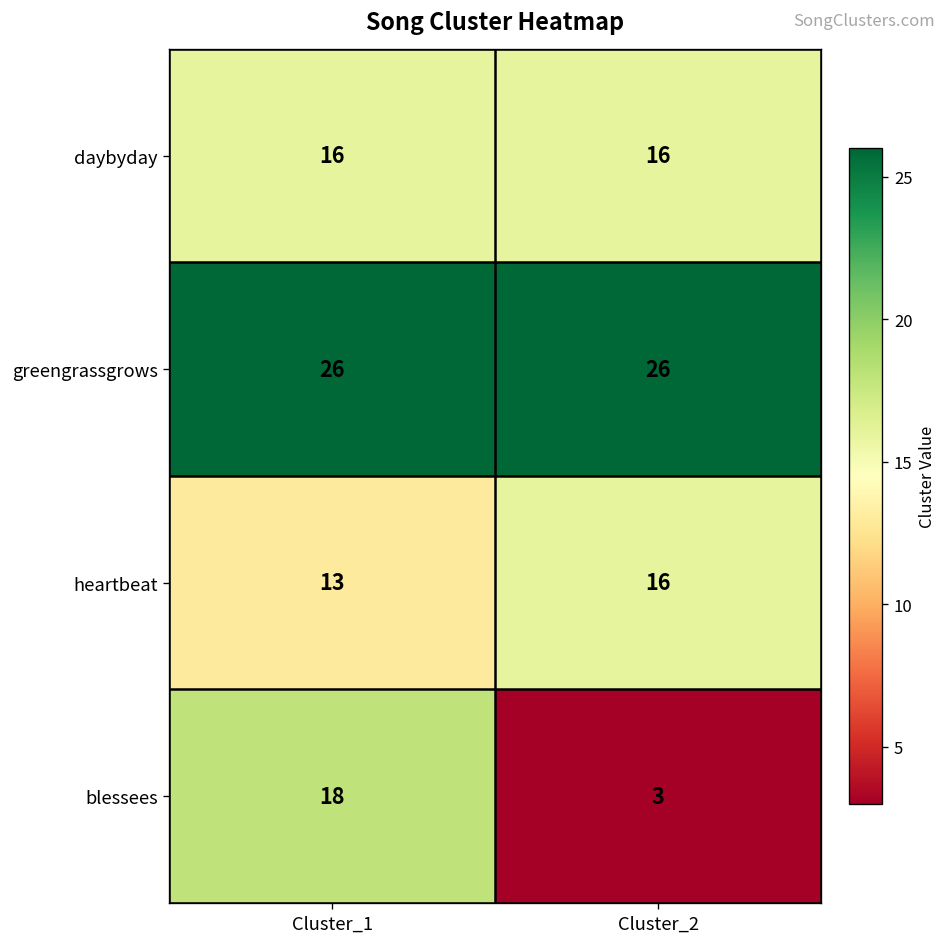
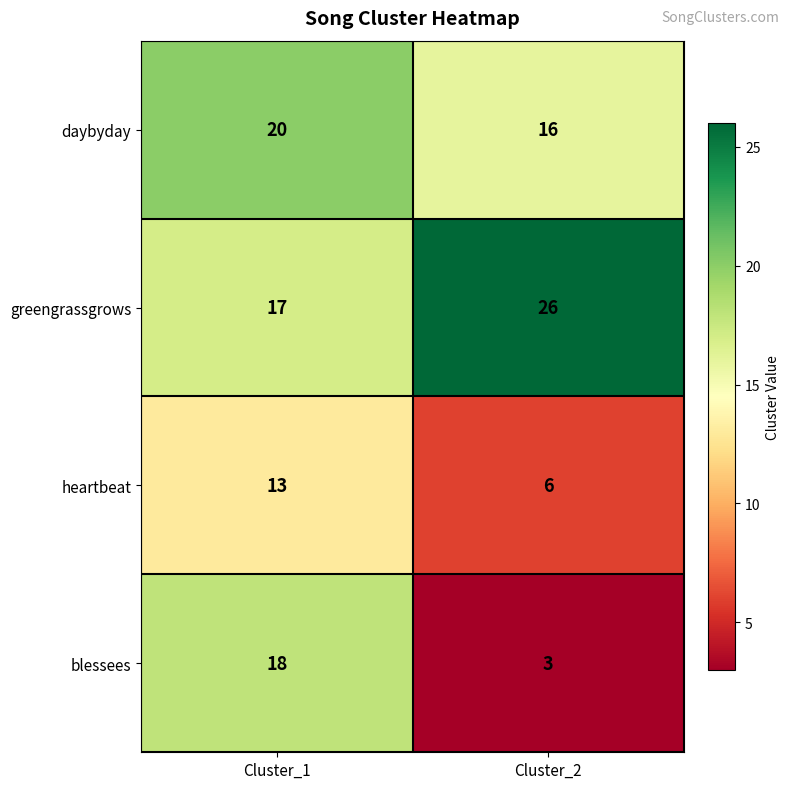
  {
    "daybyday": {
-     "Cluster_1": 16,
+     "Cluster_1": 20,
      "Cluster_2": 16
    },
    "greengrassgrows": {
-     "Cluster_1": 26,
+     "Cluster_1": 17,
      "Cluster_2": 26
    },
    "heartbeat": {
      "Cluster_1": 13,
-     "Cluster_2": 16
+     "Cluster_2": 6
    },
    "blessees": {
      "Cluster_1": 18,
      "Cluster_2": 3
    }
  }
